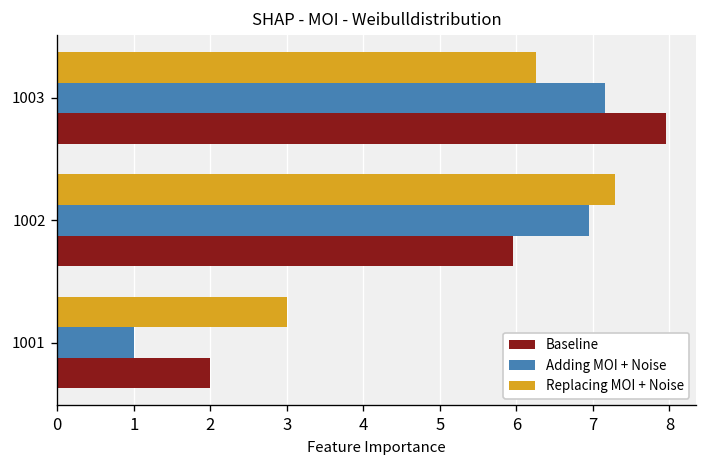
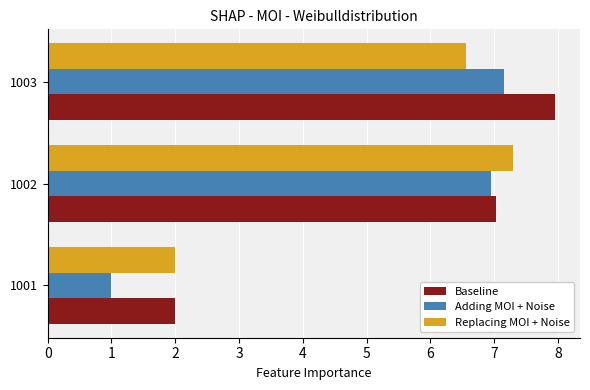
  {
    "Baseline": {
      "1003": 8.0,
-     "1002": 6.0,
+     "1002": 7.0,
      "1001": 2.0
    },
    "Adding MOI + Noise": {
      "1003": 7.2,
      "1002": 7.0,
      "1001": 1.0
    },
    "Replacing MOI + Noise": {
-     "1003": 6.3,
+     "1003": 6.6,
      "1002": 7.3,
-     "1001": 3
+     "1001": 2
    }
  }
